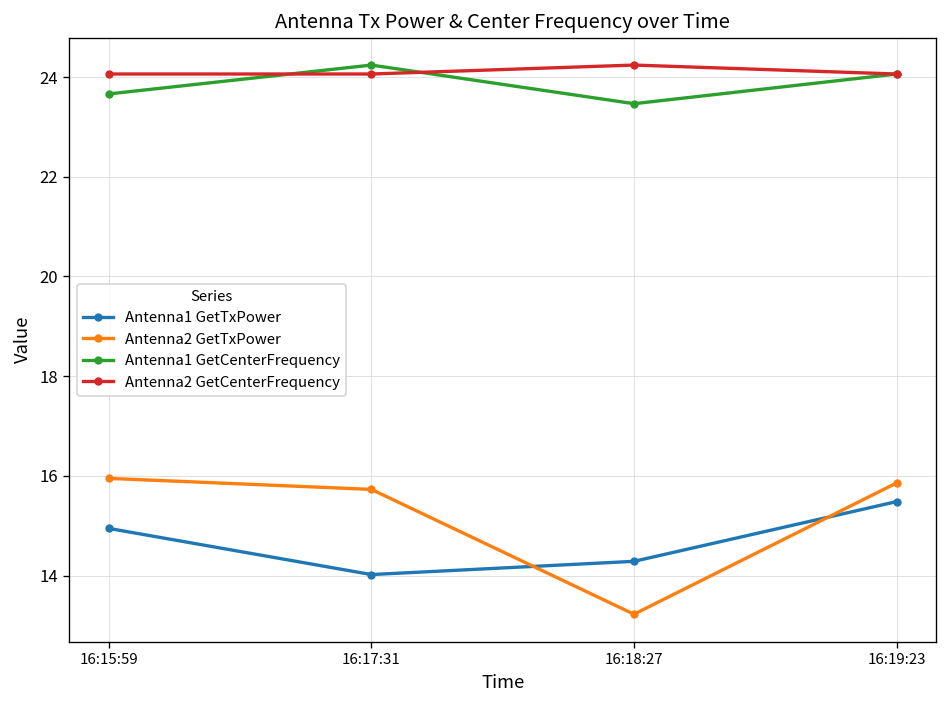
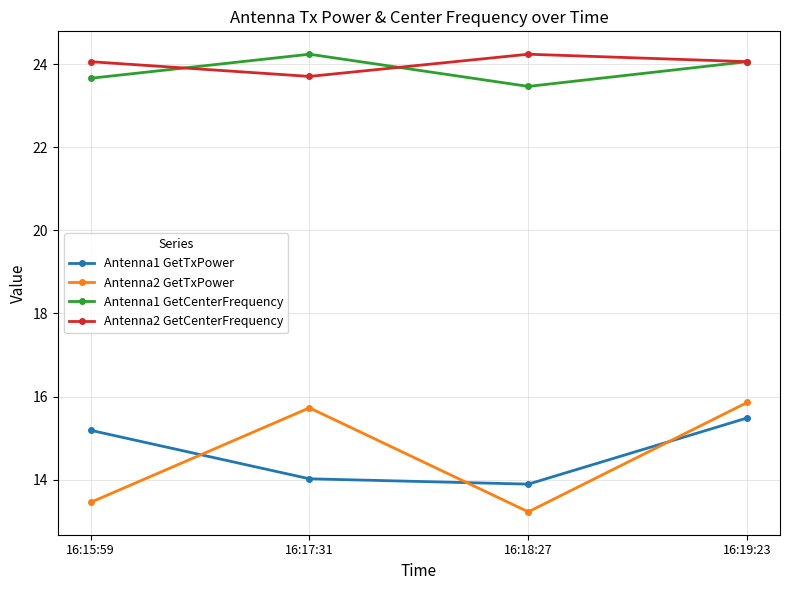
  {
    "Antenna1 GetTxPower": {
-     "16:15:59": 14.9,
+     "16:15:59": 15.2,
      "16:17:31": 14.0,
-     "16:18:27": 14.3,
+     "16:18:27": 13.9,
      "16:19:23": 15.5
    },
    "Antenna2 GetTxPower": {
-     "16:15:59": 15.9,
+     "16:15:59": 13.5,
      "16:17:31": 15.7,
      "16:18:27": 13.2,
      "16:19:23": 15.9
    },
    "Antenna1 GetCenterFrequency": {
      "16:15:59": 23.7,
      "16:17:31": 24.2,
      "16:18:27": 23.5
    },
    "Antenna2 GetCenterFrequency": {
      "16:15:59": 24.1,
-     "16:17:31": 24.1,
+     "16:17:31": 23.7,
      "16:18:27": 24.2
    }
  }
